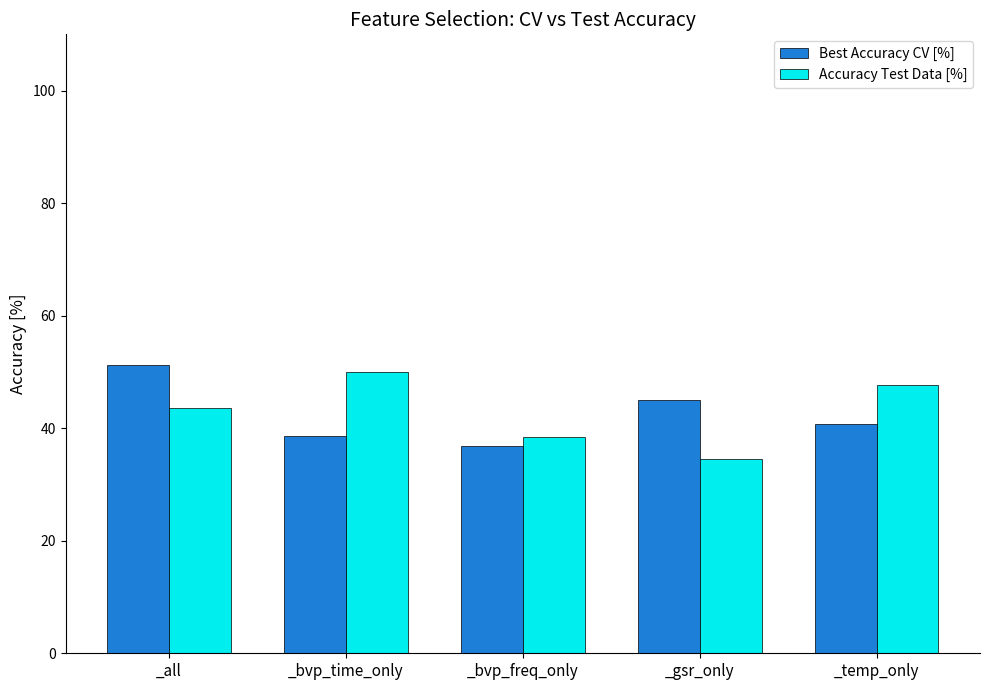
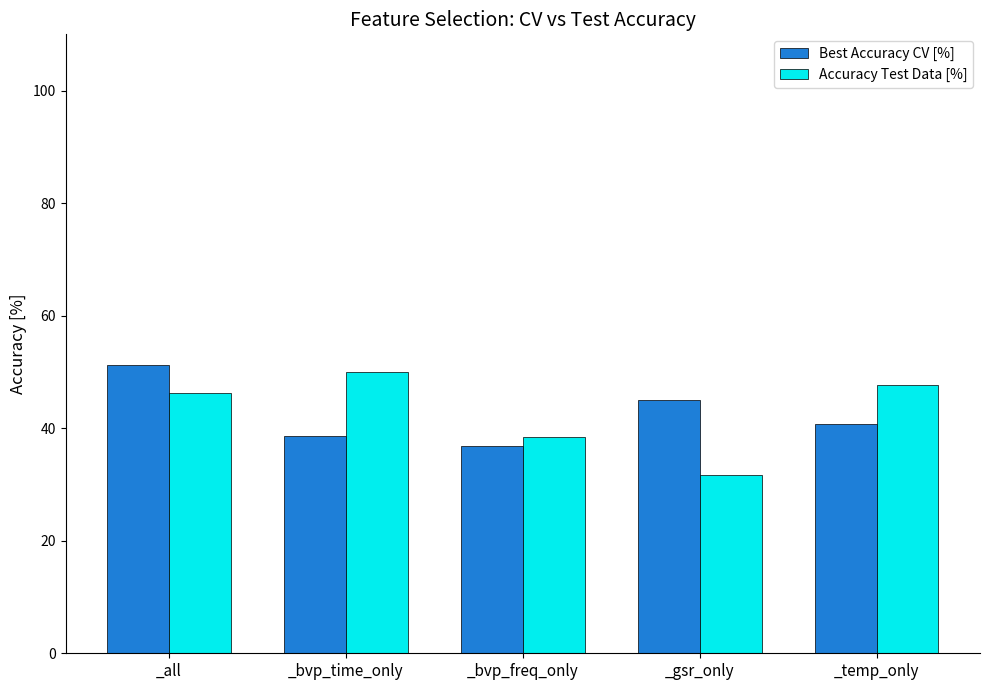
  {
    "Best Accuracy CV [%]": {
      "_all": 51,
      "_bvp_time_only": 39,
      "_bvp_freq_only": 37,
      "_gsr_only": 45,
      "_temp_only": 41
    },
    "Accuracy Test Data [%]": {
-     "_all": 44,
+     "_all": 46,
      "_bvp_time_only": 50,
      "_bvp_freq_only": 39,
-     "_gsr_only": 35,
+     "_gsr_only": 32,
      "_temp_only": 48
    }
  }
